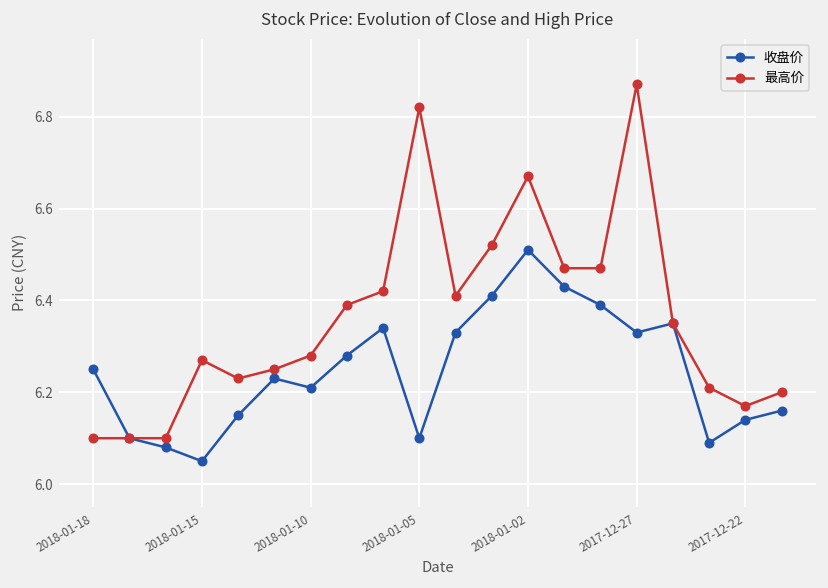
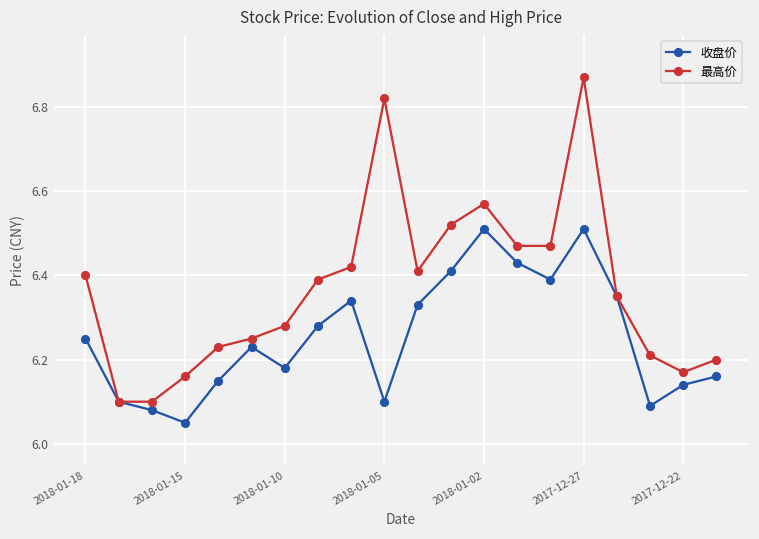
  {
    "收盘价": {
      "2018-01-18": 6.25,
      "2018-01-15": 6.05,
-     "2018-01-10": 6.21,
+     "2018-01-10": 6.18,
      "2018-01-05": 6.10,
      "2018-01-02": 6.51,
-     "2017-12-27": 6.33,
+     "2017-12-27": 6.51,
      "2017-12-22": 6.14
    },
    "最高价": {
-     "2018-01-18": 6.1,
-     "2018-01-15": 6.27,
+     "2018-01-18": 6.4,
+     "2018-01-15": 6.16,
      "2018-01-10": 6.28,
      "2018-01-05": 6.82,
-     "2018-01-02": 6.67,
+     "2018-01-02": 6.57,
      "2017-12-27": 6.87,
      "2017-12-22": 6.17
    }
  }
